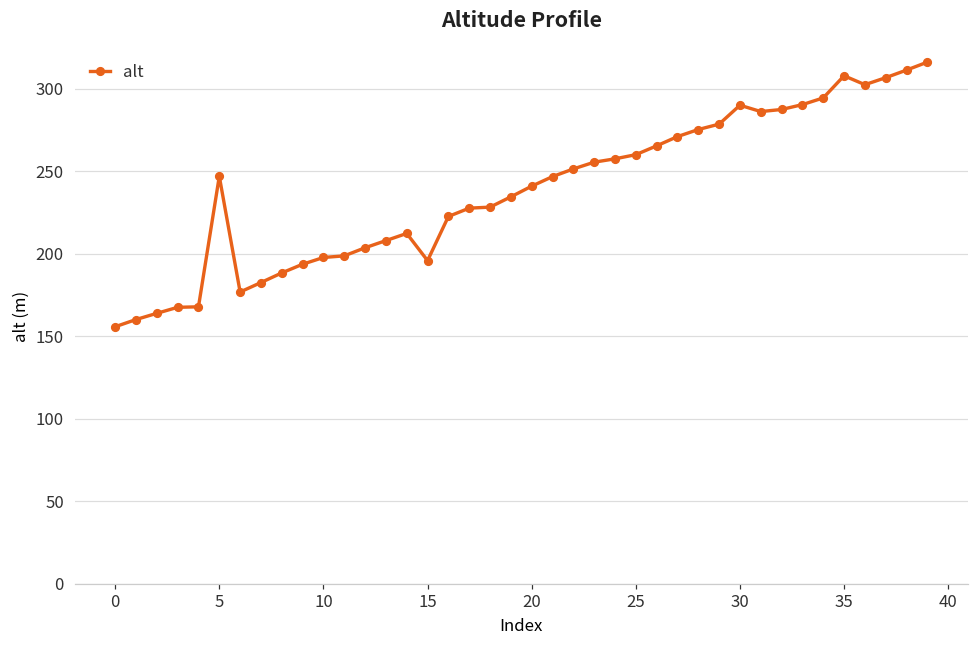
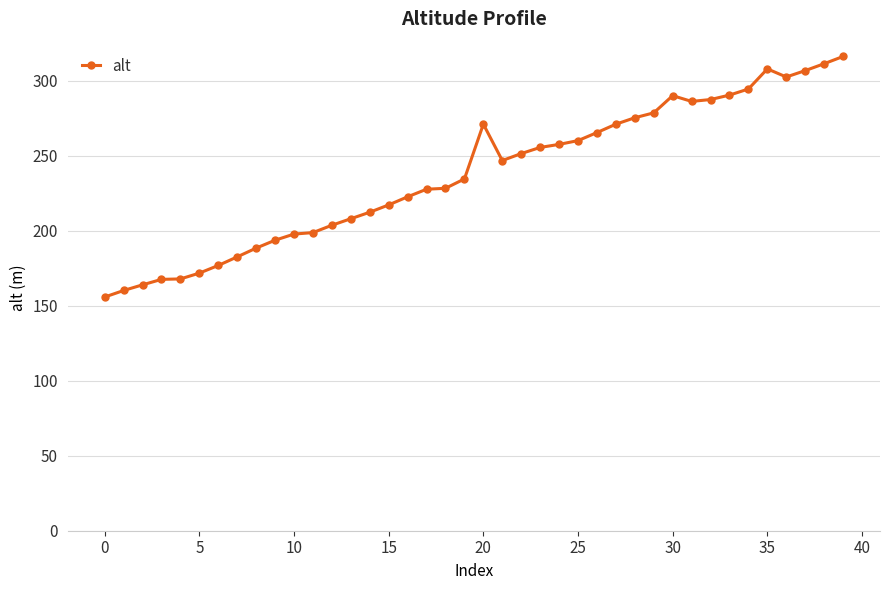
  {
    "0": 156,
-   "5": 247,
+   "5": 172,
    "10": 198,
-   "15": 196,
-   "20": 241,
+   "15": 217,
+   "20": 271,
    "25": 260,
    "30": 290,
    "35": 308
  }
